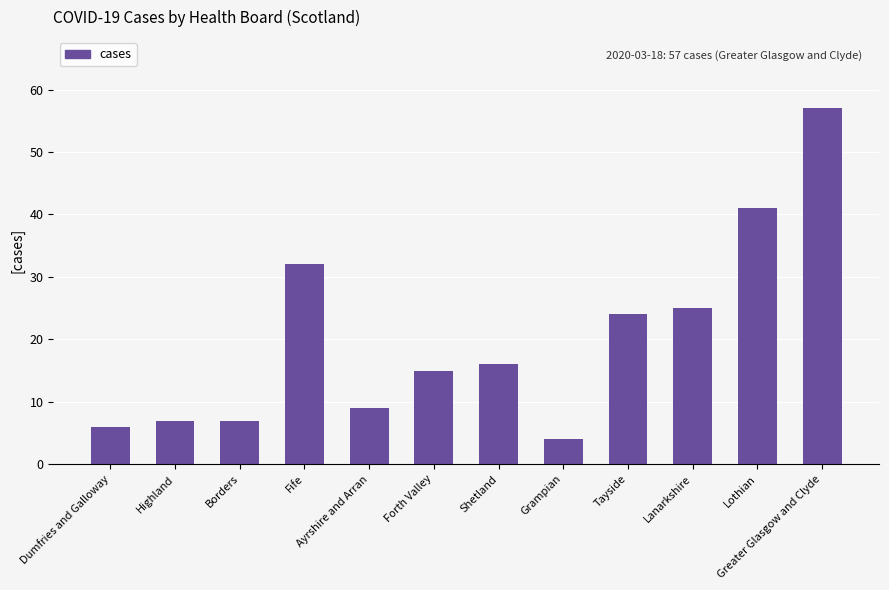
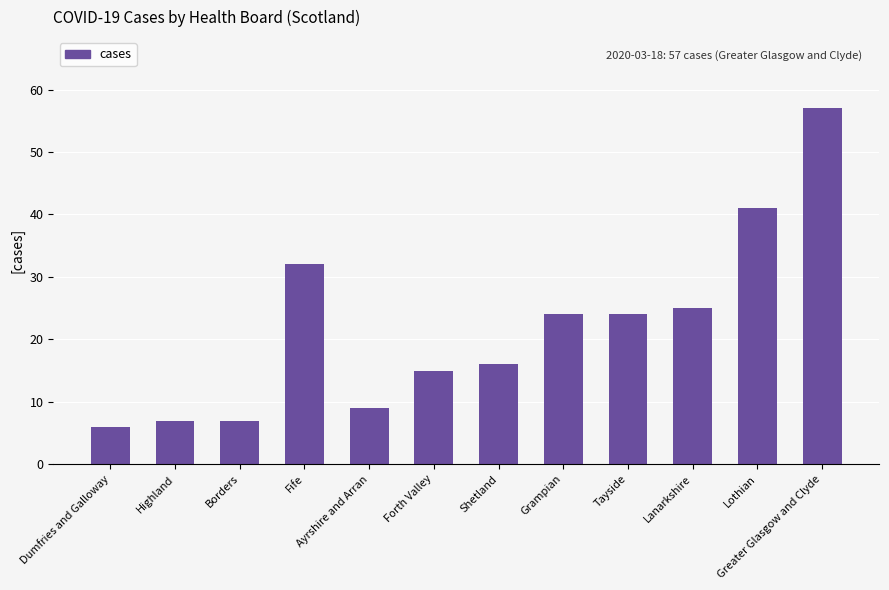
  {
    "Dumfries and Galloway": 6,
    "Highland": 7,
    "Borders": 7,
    "Fife": 32,
    "Ayrshire and Arran": 9,
    "Forth Valley": 15,
    "Shetland": 16,
-   "Grampian": 4,
+   "Grampian": 24,
    "Tayside": 24,
    "Lanarkshire": 25,
    "Lothian": 41,
    "Greater Glasgow and Clyde": 57
  }
